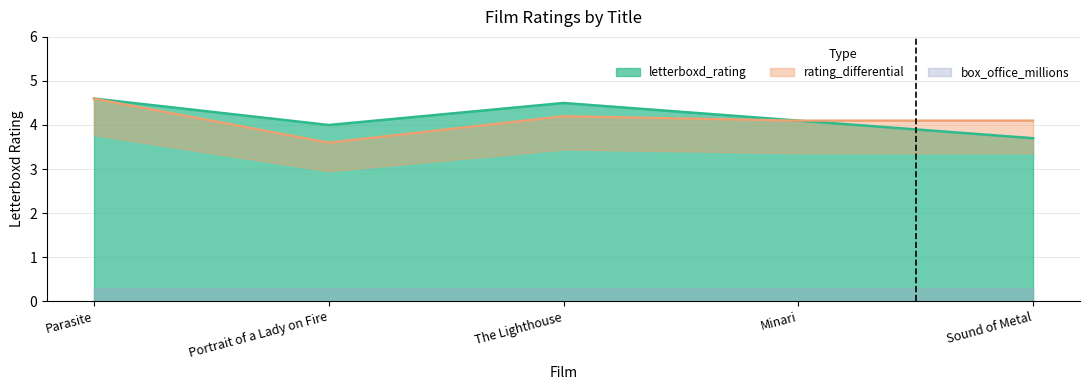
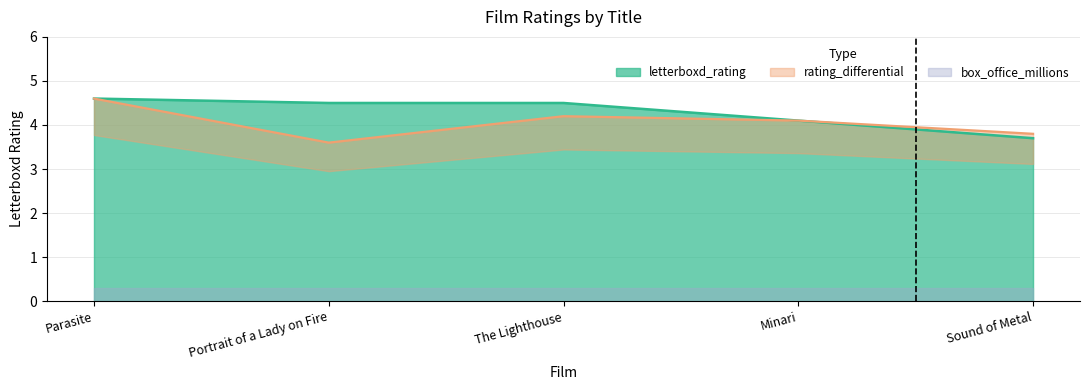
  {
    "letterboxd_rating": {
-     "Portrait of a Lady on Fire": 4.0,
+     "Portrait of a Lady on Fire": 4.5,
      "The Lighthouse": 4.5,
      "Sound of Metal": 3.7
    },
    "rating_differential": {
      "Portrait of a Lady on Fire": 3.6,
      "The Lighthouse": 4.2,
-     "Sound of Metal": 4.1
+     "Sound of Metal": 3.8
    },
    "box_office_millions": {
      "Parasite": 0.3,
      "Portrait of a Lady on Fire": 0.3,
      "The Lighthouse": 0.3,
      "Minari": 0.3,
      "Sound of Metal": 0.3
    }
  }
